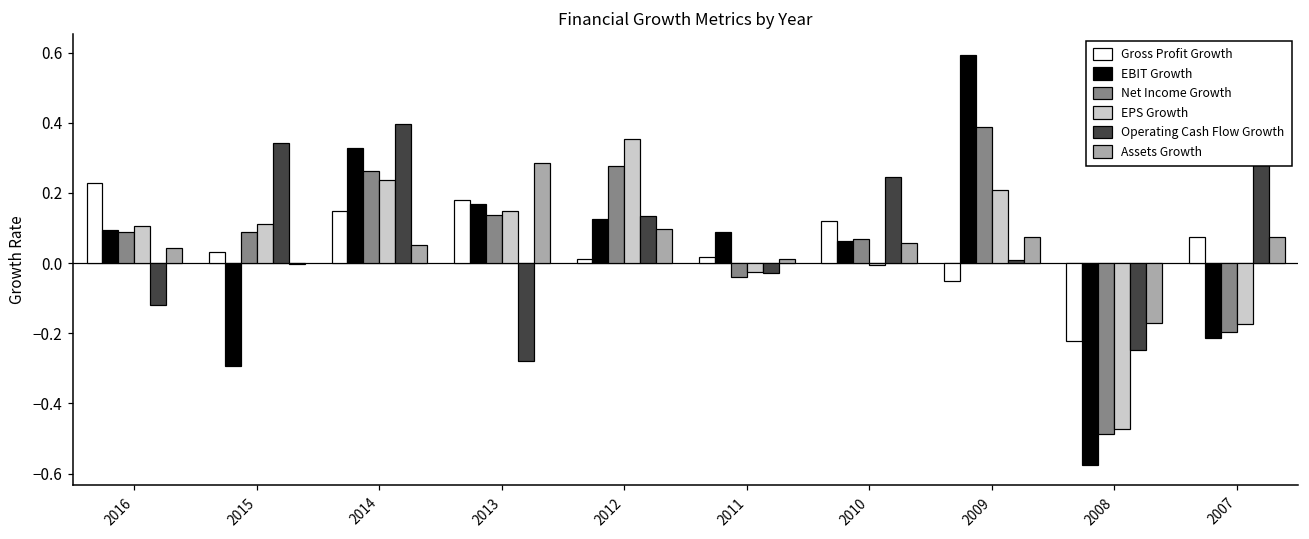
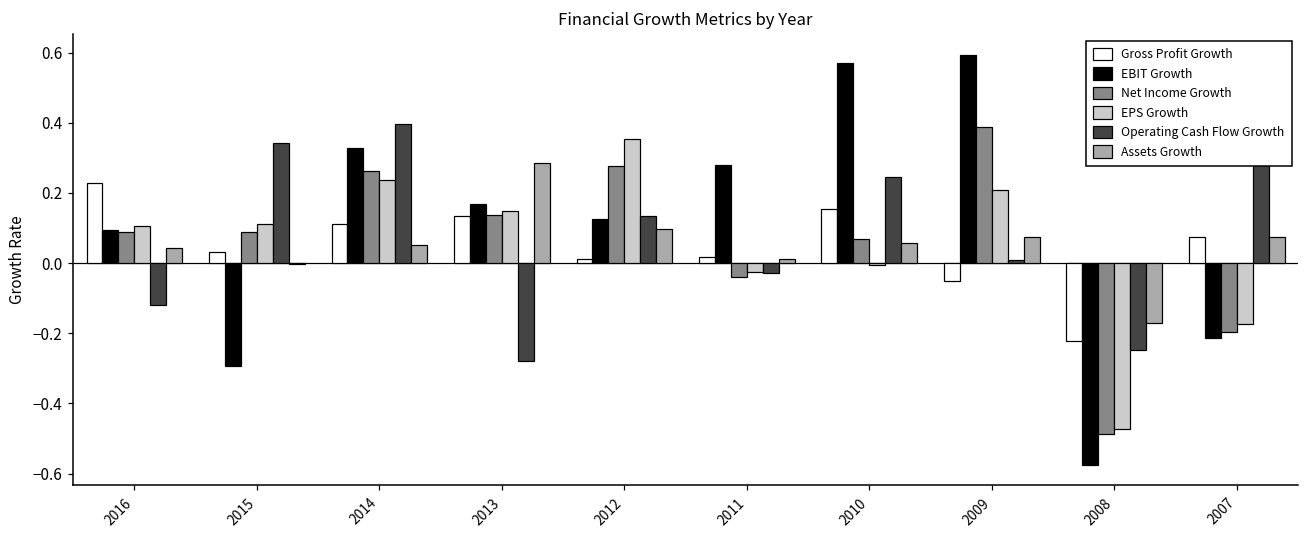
  {
    "Gross Profit Growth": {
      "2016": 0.23,
      "2015": 0.03,
-     "2014": 0.15,
-     "2013": 0.18,
+     "2014": 0.11,
+     "2013": 0.13,
      "2012": 0.01,
      "2011": 0.02,
-     "2010": 0.12,
+     "2010": 0.15,
      "2009": -0.05,
      "2008": -0.22,
      "2007": 0.07
    },
    "EBIT Growth": {
      "2016": 0.10,
      "2015": -0.29,
      "2014": 0.33,
      "2013": 0.17,
      "2012": 0.13,
-     "2011": 0.09,
-     "2010": 0.06,
+     "2011": 0.28,
+     "2010": 0.57,
      "2009": 0.59,
      "2008": -0.58,
      "2007": -0.21
    },
    "Operating Cash Flow Growth": {
      "2016": -0.12,
      "2015": 0.34,
      "2014": 0.40,
      "2013": -0.28,
      "2012": 0.14,
      "2011": -0.03,
      "2010": 0.24,
      "2009": 0.01,
      "2008": -0.25
    }
  }
